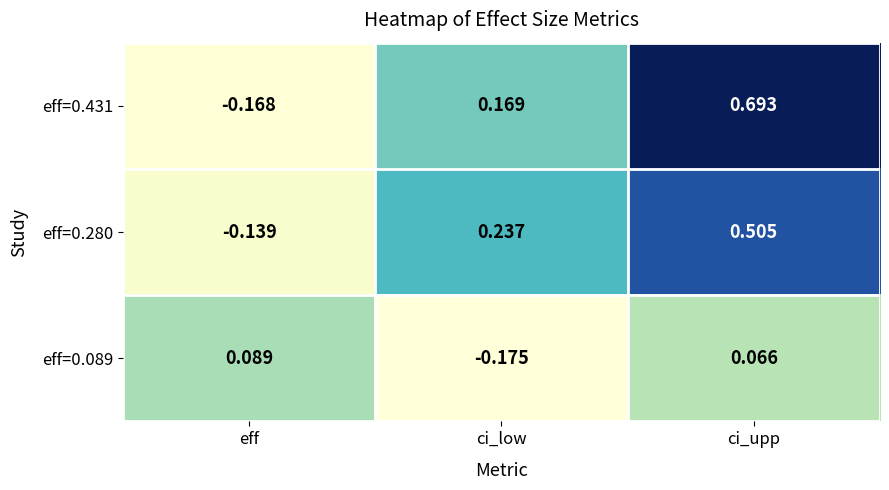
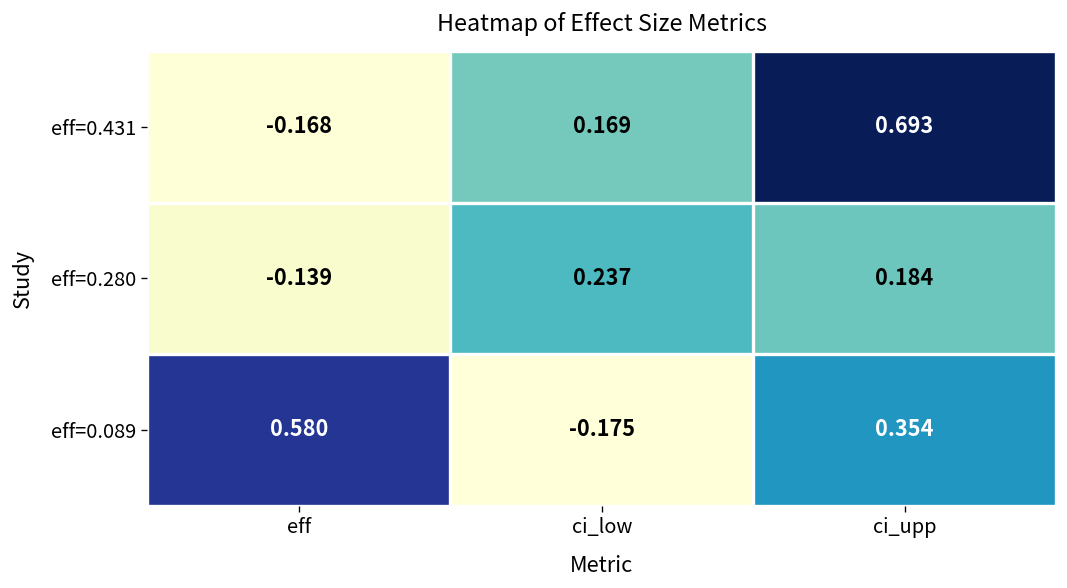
  {
    "eff=0.431": {
      "eff": -0.168,
      "ci_low": 0.169,
      "ci_upp": 0.693
    },
    "eff=0.280": {
      "eff": -0.139,
      "ci_low": 0.237,
-     "ci_upp": 0.505
+     "ci_upp": 0.184
    },
    "eff=0.089": {
-     "eff": 0.089,
+     "eff": 0.580,
      "ci_low": -0.175,
-     "ci_upp": 0.066
+     "ci_upp": 0.354
    }
  }
